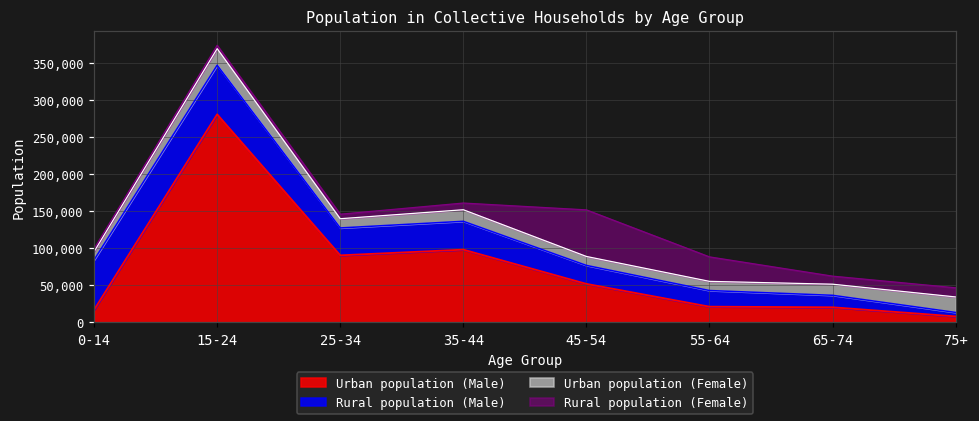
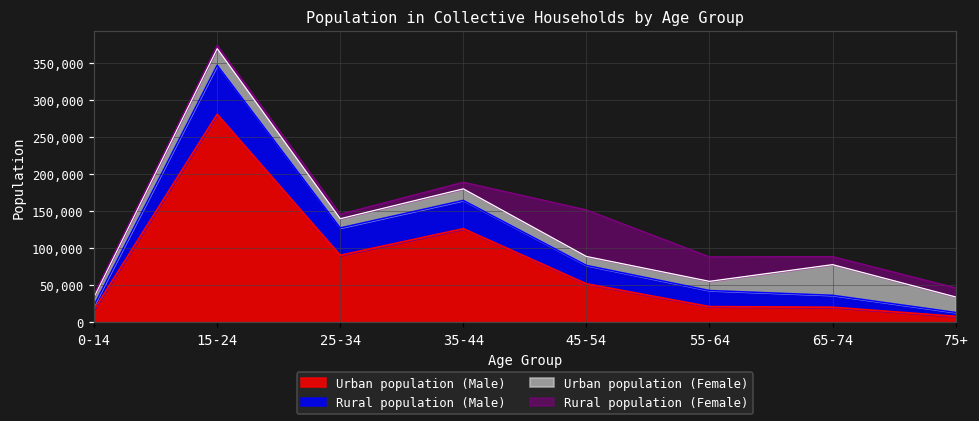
  {
    "Urban population (Male)": {
      "0-14": "20,000",
      "15-24": "280,000",
      "25-34": "90,000",
-     "35-44": "100,000",
+     "35-44": "130,000",
      "45-54": "50,000",
      "55-64": "20,000",
      "65-74": "20,000",
      "75+": "10,000"
    },
    "Rural population (Male)": {
-     "0-14": "70,000",
+     "0-14": "10,000",
      "15-24": "70,000",
      "25-34": "40,000",
      "35-44": "40,000",
      "45-54": "20,000",
      "55-64": "20,000",
      "65-74": "20,000",
      "75+": "10,000"
    },
    "Urban population (Female)": {
      "0-14": "10,000",
      "15-24": "20,000",
      "25-34": "10,000",
      "35-44": "20,000",
      "45-54": "10,000",
      "55-64": "10,000",
-     "65-74": "10,000",
+     "65-74": "40,000",
      "75+": "20,000"
    },
    "Rural population (Female)": {
      "0-14": "0",
      "15-24": "0",
      "25-34": "10,000",
      "35-44": "10,000",
      "45-54": "60,000",
      "55-64": "30,000",
      "65-74": "10,000",
      "75+": "10,000"
    }
  }
